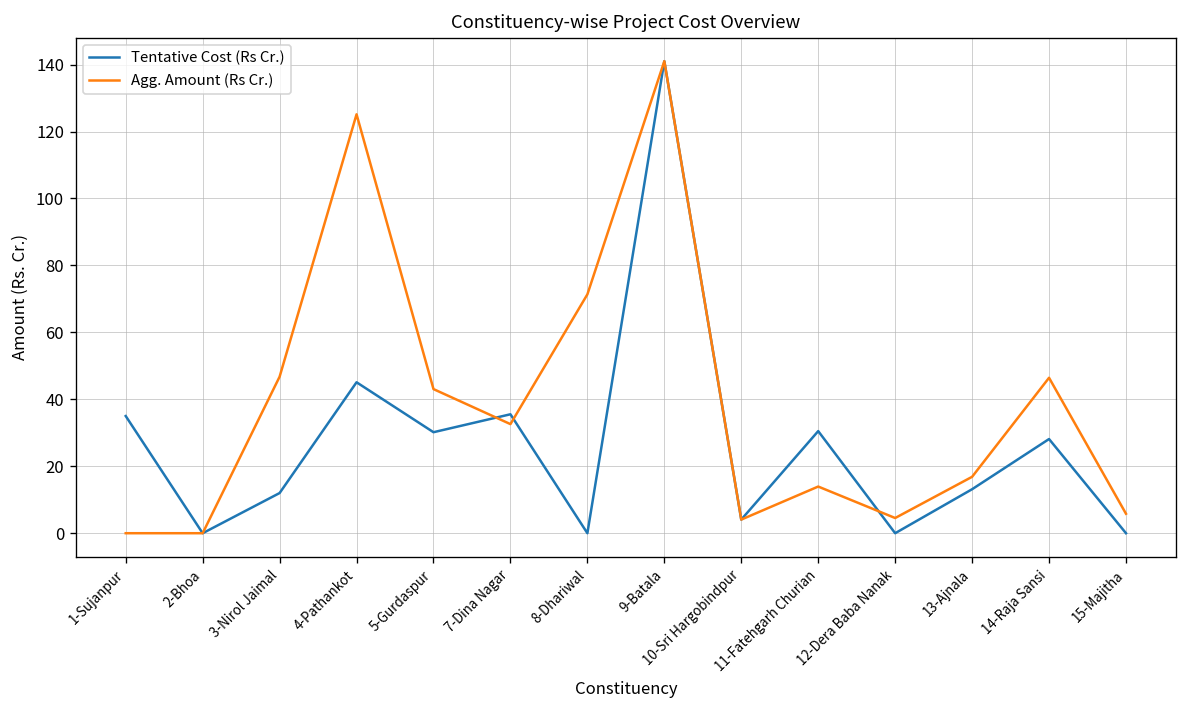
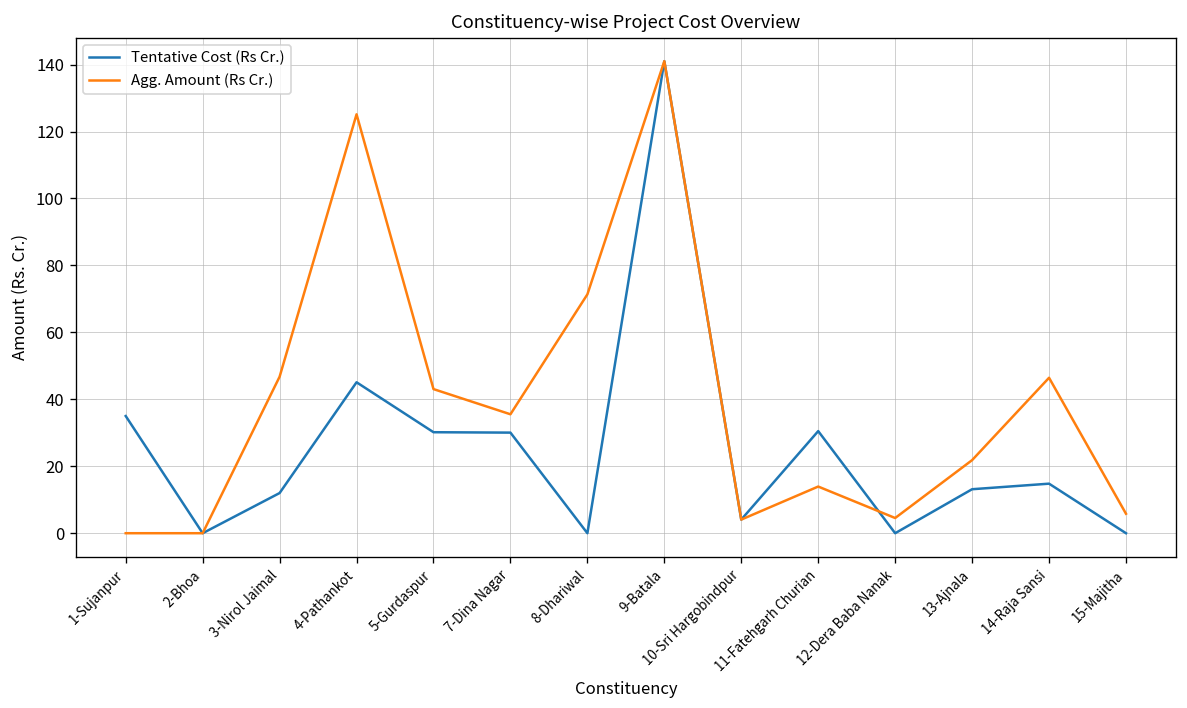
  {
    "Tentative Cost (Rs Cr.)": {
      "1-Sujanpur": 35,
      "3-Nirol Jaimal": 12,
      "4-Pathankot": 45,
      "5-Gurdaspur": 30,
-     "7-Dina Nagar": 36,
+     "7-Dina Nagar": 30,
      "8-Dhariwal": 0,
      "11-Fatehgarh Churian": 31,
      "12-Dera Baba Nanak": 0,
      "13-Ajnala": 13,
-     "14-Raja Sansi": 28,
+     "14-Raja Sansi": 15,
      "15-Majitha": 0
    },
    "Agg. Amount (Rs Cr.)": {
      "1-Sujanpur": 0,
      "3-Nirol Jaimal": 47,
      "4-Pathankot": 125,
      "5-Gurdaspur": 43,
-     "7-Dina Nagar": 33,
+     "7-Dina Nagar": 36,
      "8-Dhariwal": 71,
      "11-Fatehgarh Churian": 14,
      "12-Dera Baba Nanak": 5,
-     "13-Ajnala": 17,
+     "13-Ajnala": 22,
      "14-Raja Sansi": 46,
      "15-Majitha": 6
    }
  }
